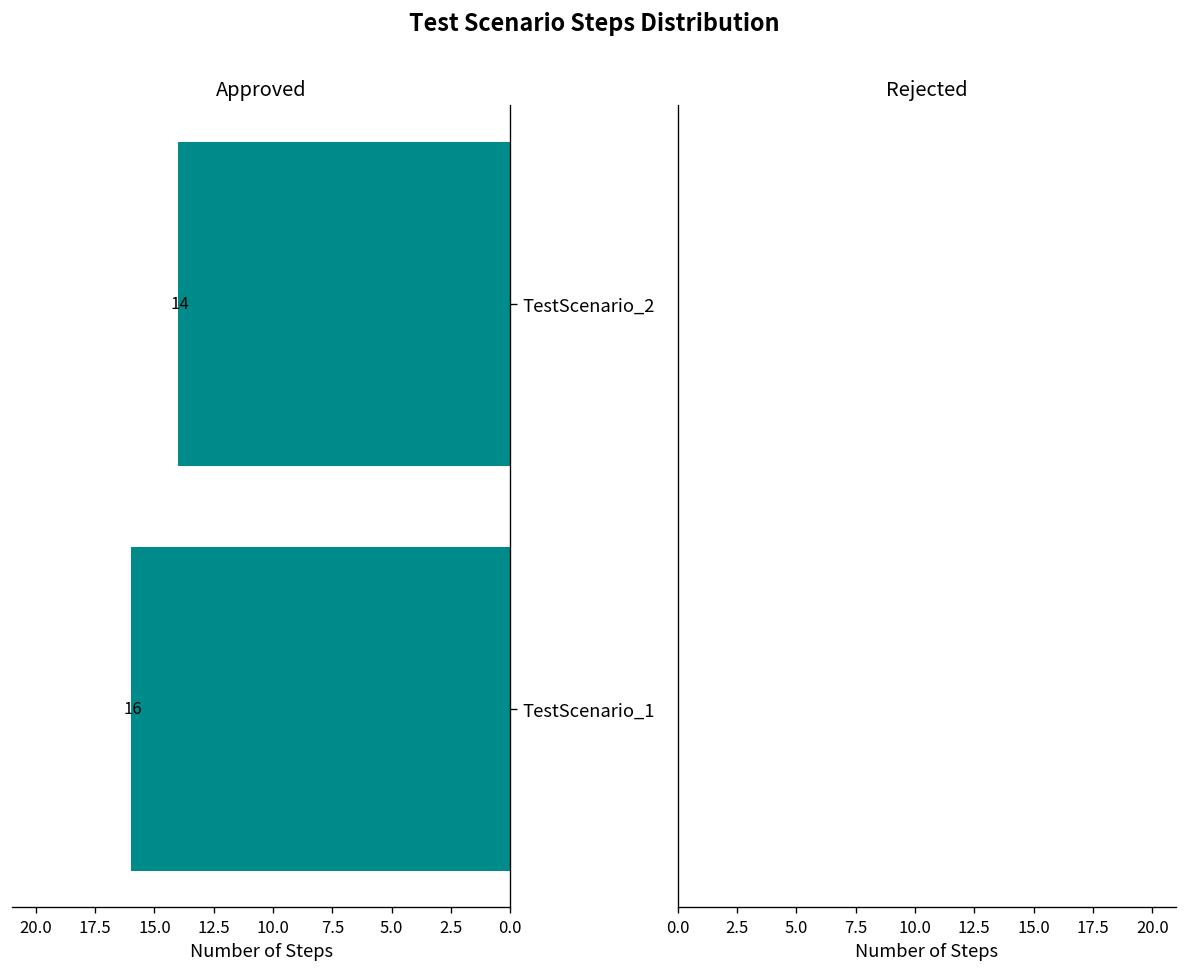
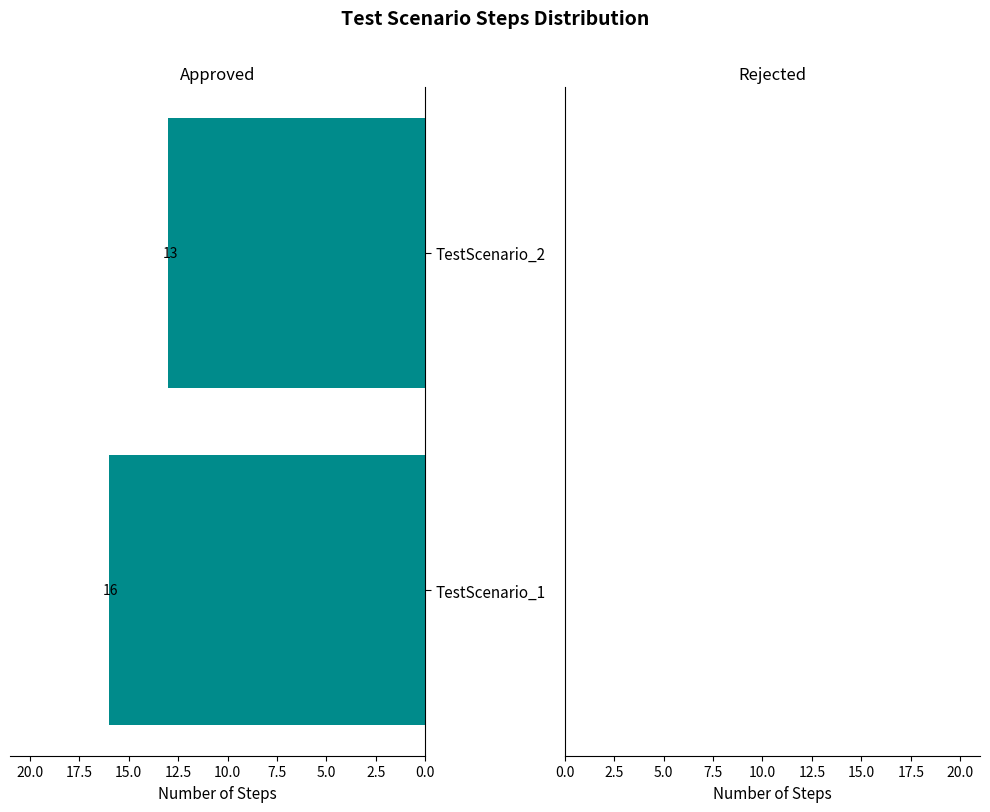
  {
    "Approved": {
-     "TestScenario_2": 14,
+     "TestScenario_2": 13,
      "TestScenario_1": 16
    }
  }
